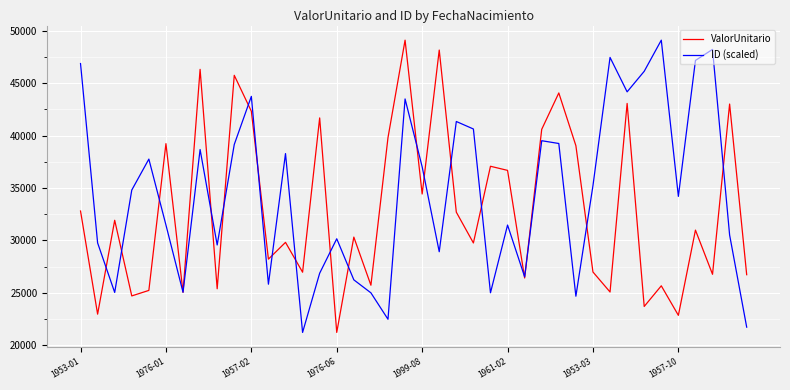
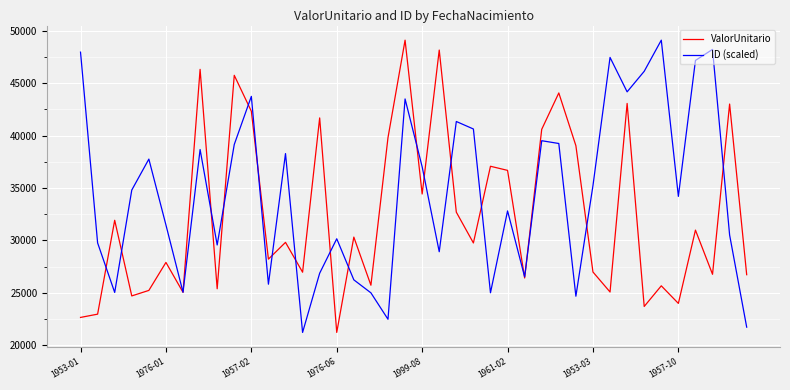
  {
    "ValorUnitario": {
-     "1953-01": 32800,
-     "1976-01": 39200,
+     "1953-01": 22700,
+     "1976-01": 27900,
      "1957-02": 42300,
      "1976-06": 21200,
      "1999-08": 34400,
      "1961-02": 36700,
      "1953-03": 27000,
-     "1957-10": 22900
+     "1957-10": 24000
    },
    "ID (scaled)": {
-     "1953-01": 46900,
+     "1953-01": 47900,
      "1976-01": 31500,
      "1957-02": 43700,
      "1976-06": 30200,
      "1999-08": 37000,
-     "1961-02": 31500,
+     "1961-02": 32800,
      "1953-03": 35200,
      "1957-10": 34200
    }
  }
